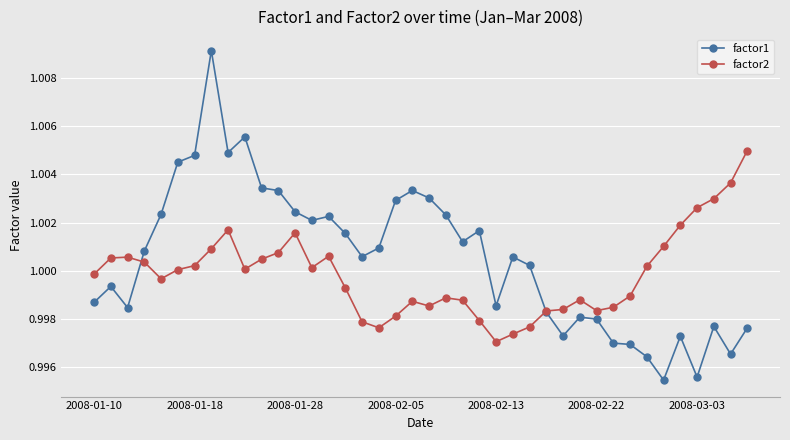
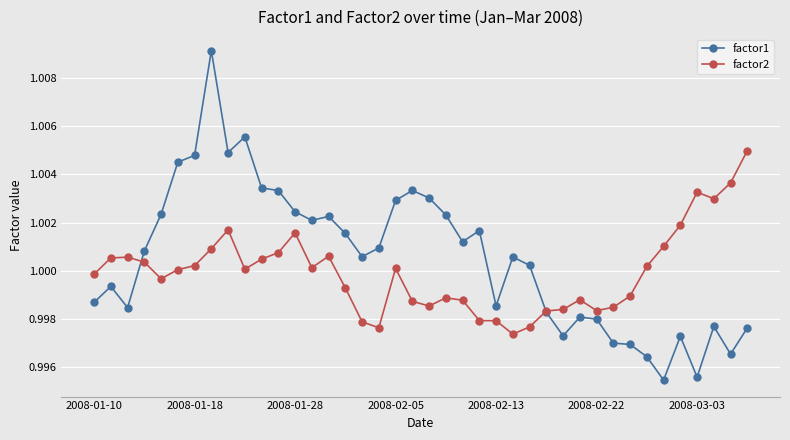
  {
    "factor1": {
      "2008-01-10": 0.9987,
      "2008-01-18": 1.0048,
      "2008-01-28": 1.0024,
      "2008-02-05": 1.0029,
      "2008-02-13": 0.9986,
      "2008-02-22": 0.9980,
      "2008-03-03": 0.9956
    },
    "factor2": {
      "2008-01-10": 0.9999,
      "2008-01-18": 1.0002,
      "2008-01-28": 1.0016,
-     "2008-02-05": 0.9981,
-     "2008-02-13": 0.9971,
+     "2008-02-05": 1.0001,
+     "2008-02-13": 0.9979,
      "2008-02-22": 0.9984,
-     "2008-03-03": 1.0026
+     "2008-03-03": 1.0033
    }
  }
